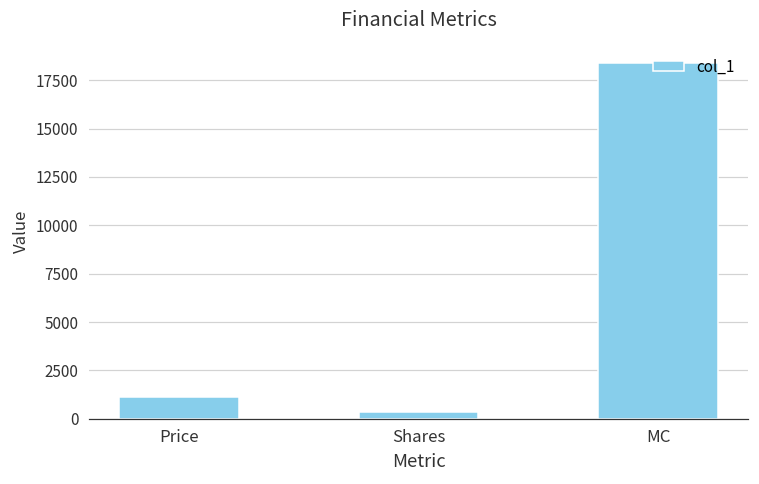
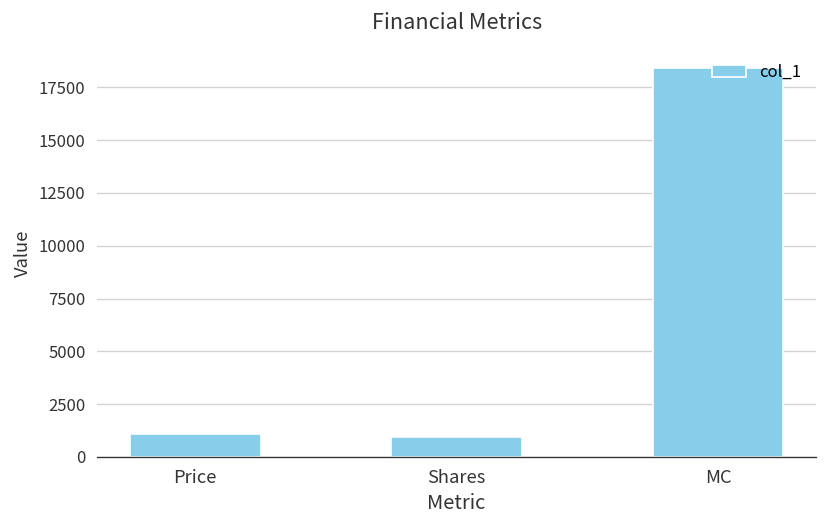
  {
    "Price": 1100,
-   "Shares": 300,
+   "Shares": 900,
    "MC": 18400
  }
